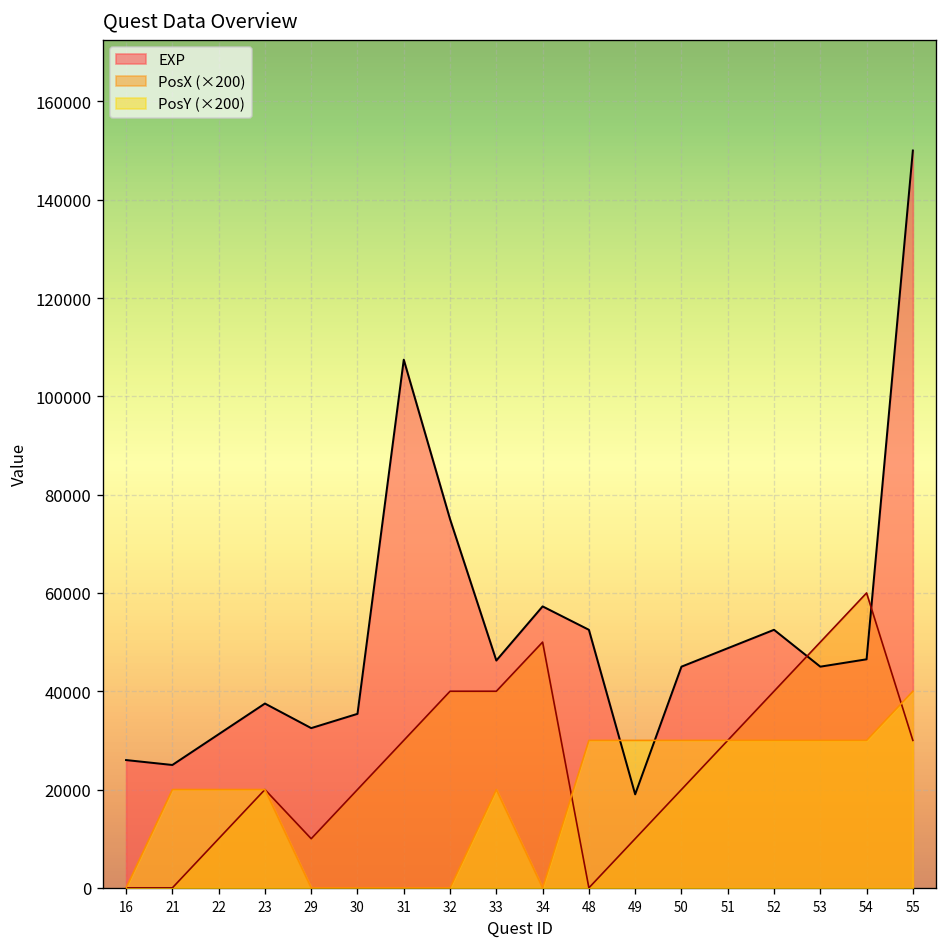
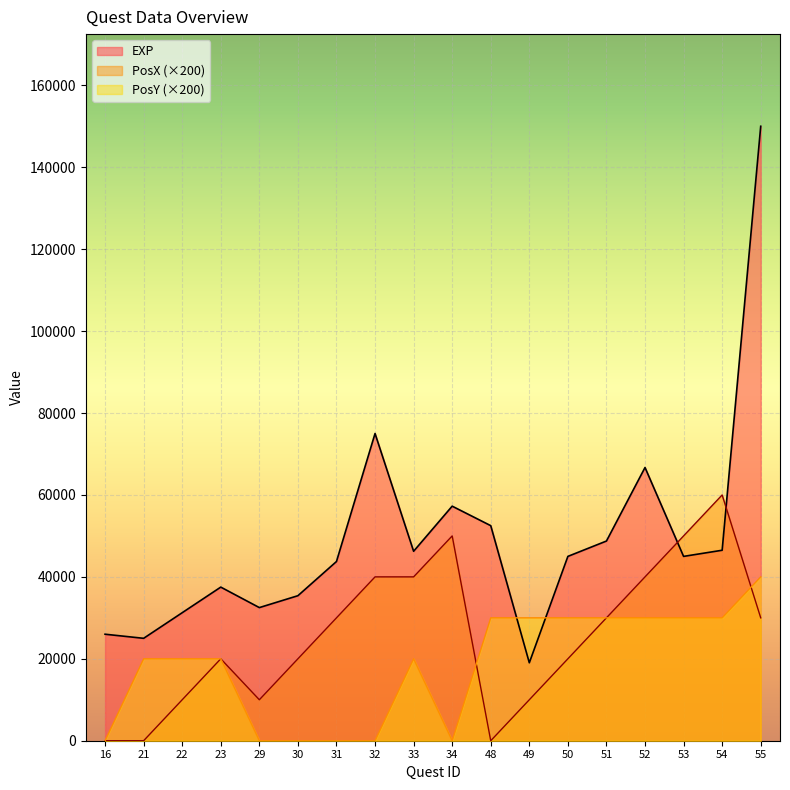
  {
    "EXP": {
      "16": 26000,
      "21": 25000,
      "22": 31000,
      "23": 38000,
      "29": 33000,
      "30": 35000,
-     "31": 107000,
+     "31": 44000,
      "32": 75000,
      "33": 46000,
      "34": 57000,
      "48": 53000,
      "49": 19000,
      "50": 45000,
      "51": 49000,
-     "52": 53000,
+     "52": 67000,
      "53": 45000,
      "54": 46000,
      "55": 150000
    }
  }
